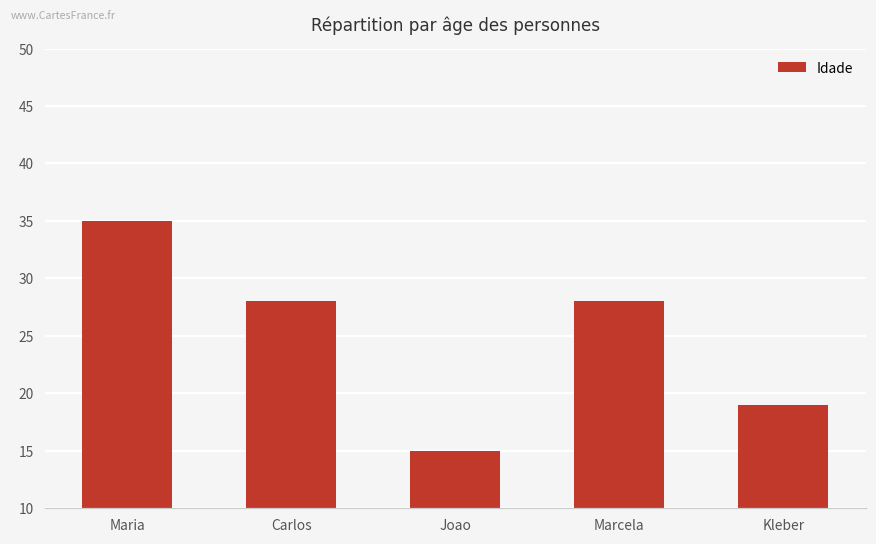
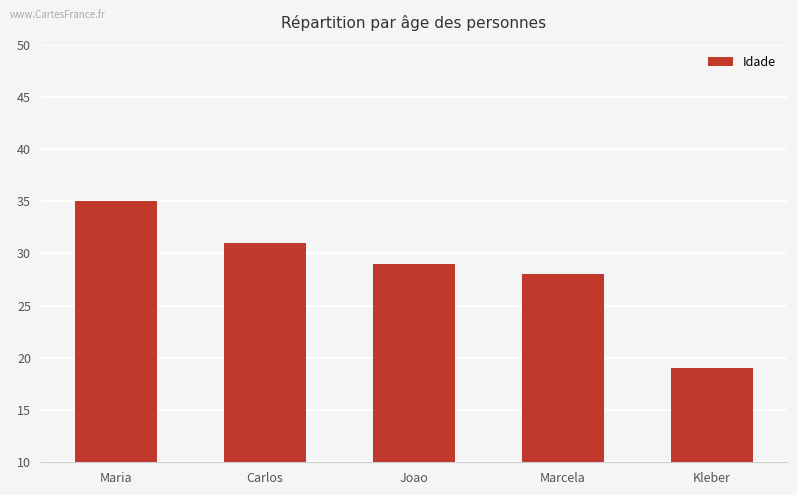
  {
    "Maria": 35,
-   "Carlos": 28,
-   "Joao": 15,
+   "Carlos": 31,
+   "Joao": 29,
    "Marcela": 28,
    "Kleber": 19
  }
